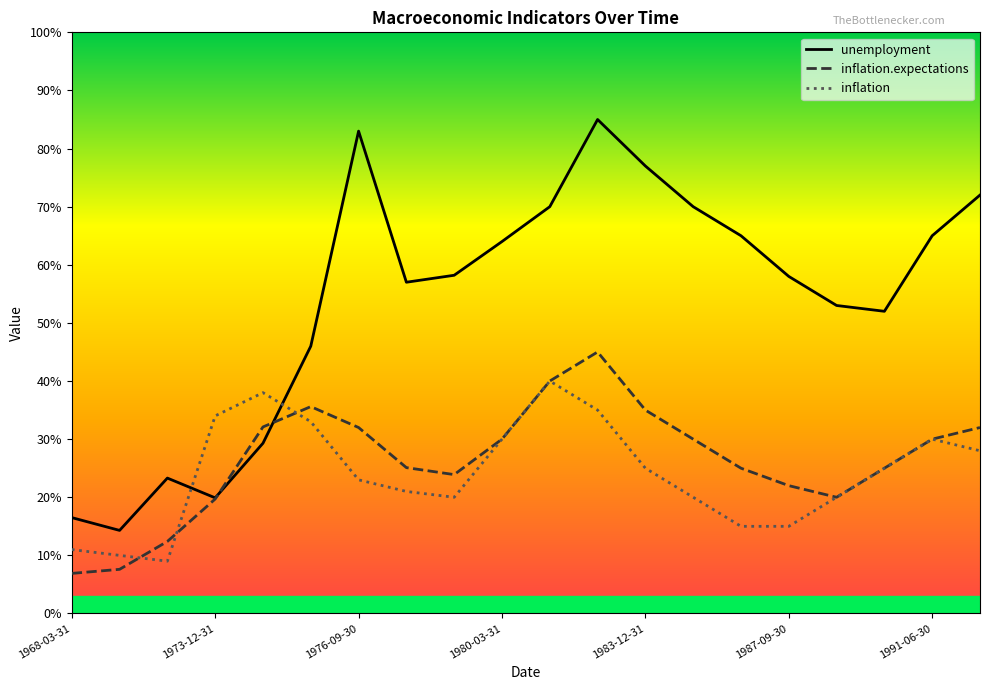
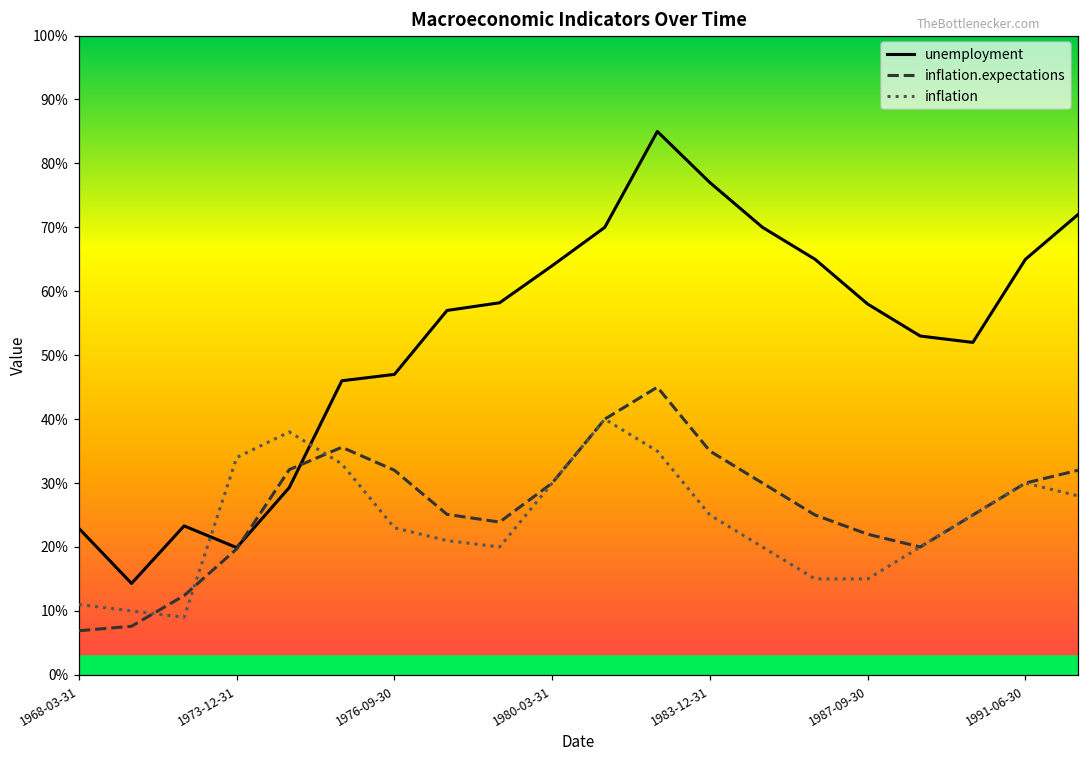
  {
    "unemployment": {
-     "1968-03-31": "17%",
-     "1976-09-30": "83%",
+     "1968-03-31": "23%",
+     "1976-09-30": "47%",
      "1980-03-31": "64%",
      "1983-12-31": "77%",
      "1987-09-30": "58%",
      "1991-06-30": "65%"
    }
  }
